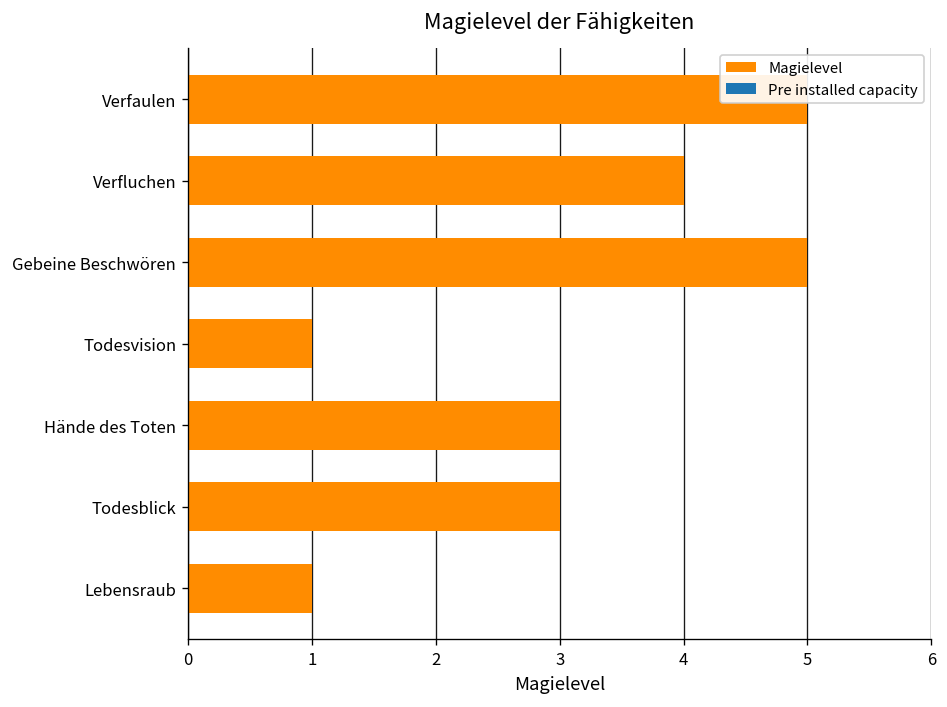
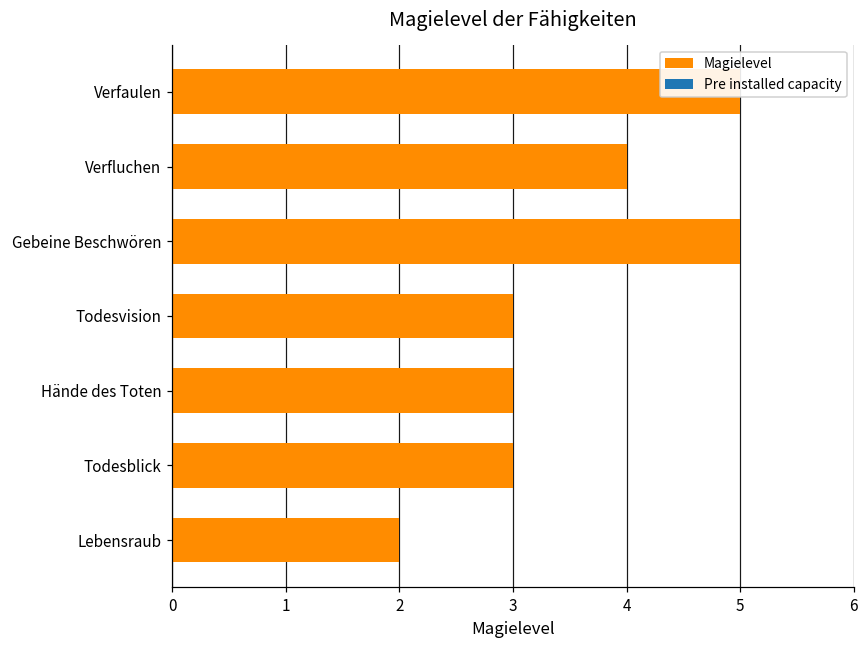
  {
    "Magielevel": {
      "Verfluchen": 4,
      "Gebeine Beschwören": 5,
-     "Todesvision": 1,
+     "Todesvision": 3,
      "Hände des Toten": 3,
      "Todesblick": 3,
-     "Lebensraub": 1
+     "Lebensraub": 2
    },
    "Pre installed capacity": {
      "Verfaulen": 0,
      "Verfluchen": 0,
      "Gebeine Beschwören": 0,
      "Todesvision": 0,
      "Hände des Toten": 0,
      "Todesblick": 0,
      "Lebensraub": 0
    }
  }
